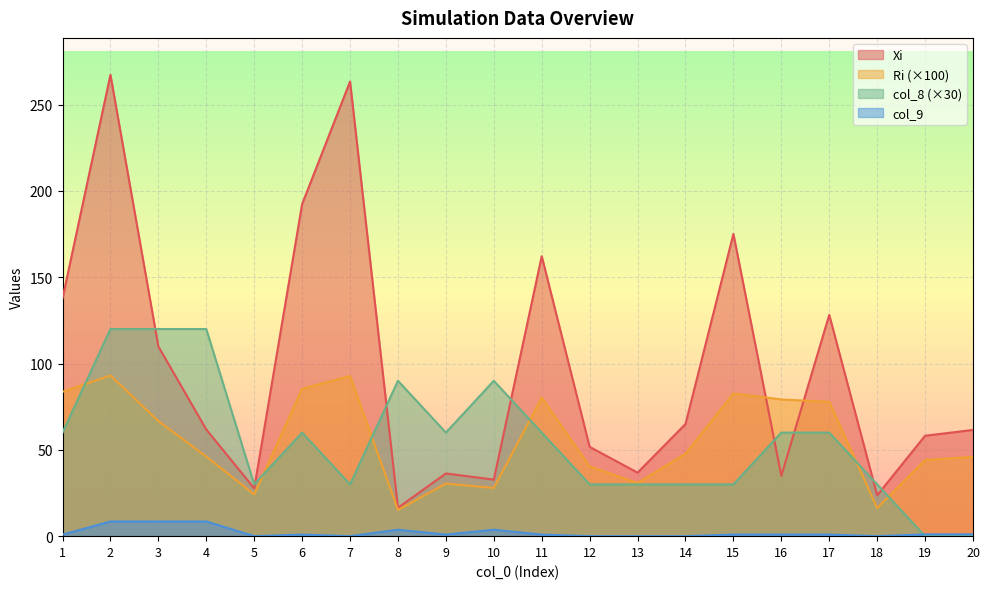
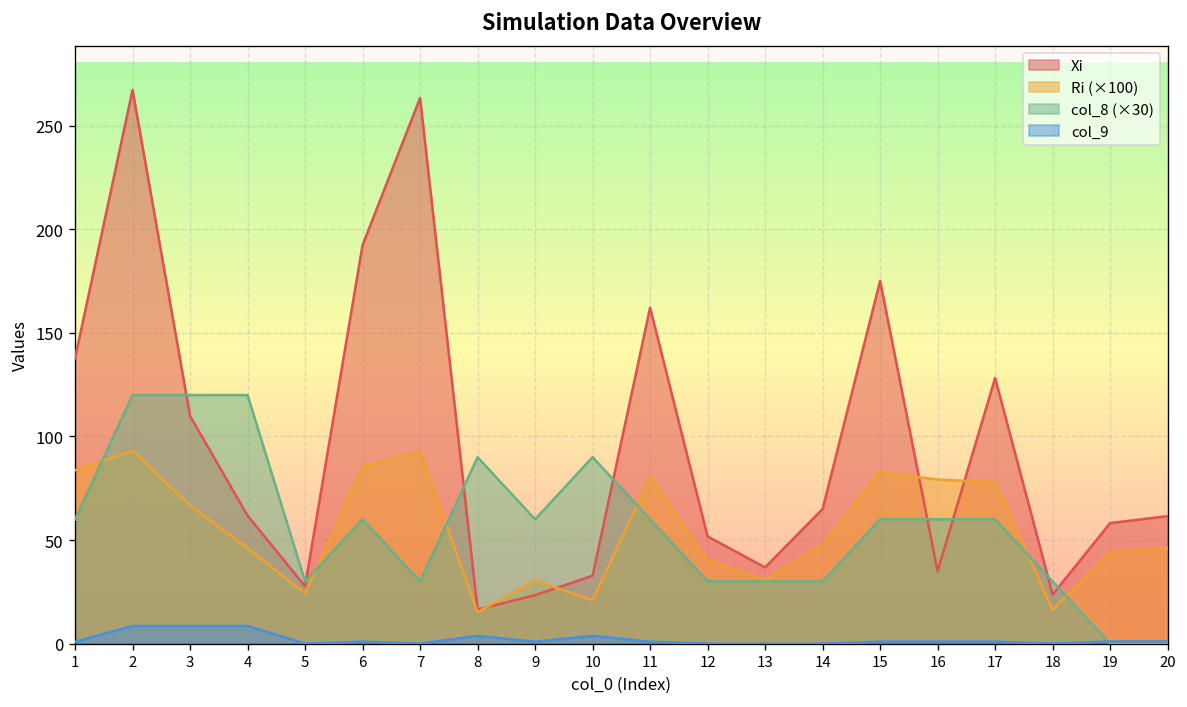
  {
    "Xi": {
      "1": 138,
      "2": 267,
      "3": 110,
      "4": 62,
      "5": 28,
      "6": 192,
      "7": 263,
-     "9": 36,
+     "9": 23,
      "10": 33,
      "11": 162,
      "12": 52,
      "13": 37,
      "14": 65,
      "15": 175,
      "16": 35,
      "17": 128,
      "18": 24,
      "19": 58,
      "20": 62
    },
    "Ri (×100)": {
      "1": 84,
      "2": 93,
      "3": 67,
      "4": 46,
      "5": 24,
      "6": 85,
      "7": 93,
      "9": 30,
-     "10": 28,
+     "10": 21,
      "11": 80,
      "12": 40,
      "14": 48,
      "15": 83,
      "16": 79,
      "17": 78,
      "18": 16,
      "19": 44,
      "20": 46
    },
    "col_8 (×30)": {
      "1": 60,
      "2": 120,
      "3": 120,
      "4": 120,
      "5": 30,
      "6": 60,
      "7": 30,
      "8": 90,
      "9": 60,
      "10": 90,
      "11": 60,
      "12": 30,
      "14": 30,
-     "15": 30,
+     "15": 60,
      "16": 60,
      "17": 60,
      "18": 30
    },
    "col_9": {
      "1": 1,
      "2": 9,
      "3": 9,
      "4": 9,
      "5": 0,
      "6": 1,
      "7": 0,
      "8": 4,
      "9": 1,
      "10": 4,
      "11": 1,
      "12": 0,
      "13": 0,
      "14": 0,
      "15": 1,
      "16": 1,
      "17": 1,
      "18": 0
    }
  }
